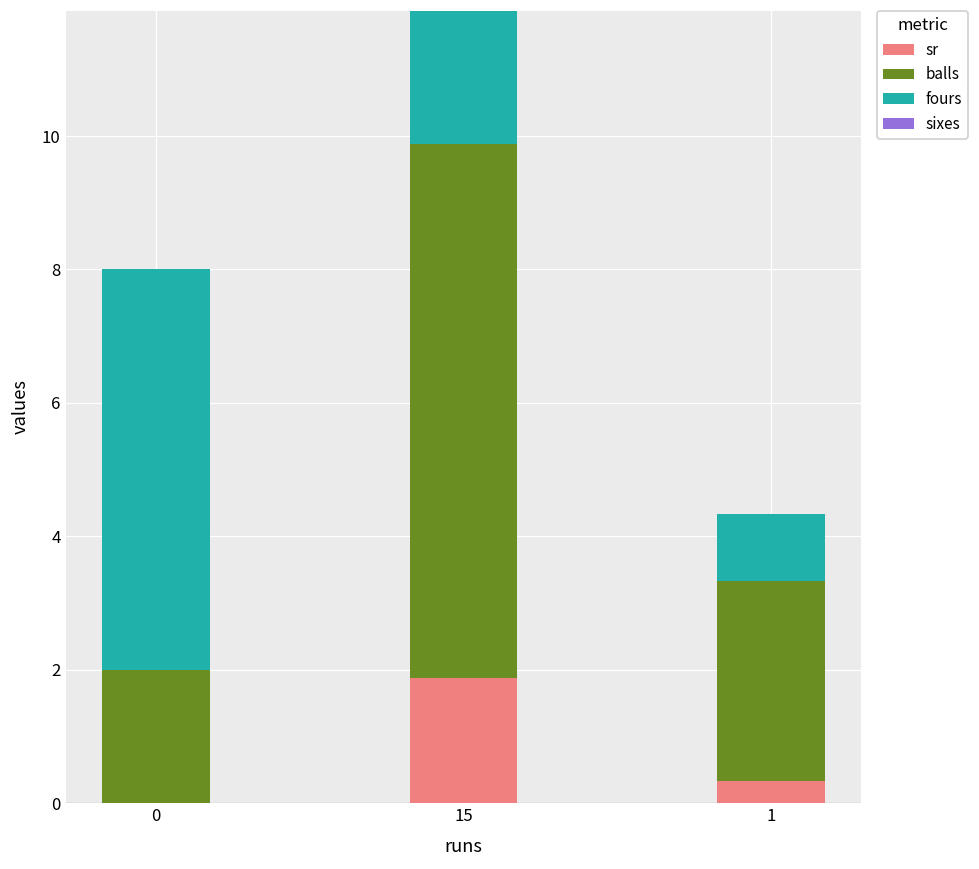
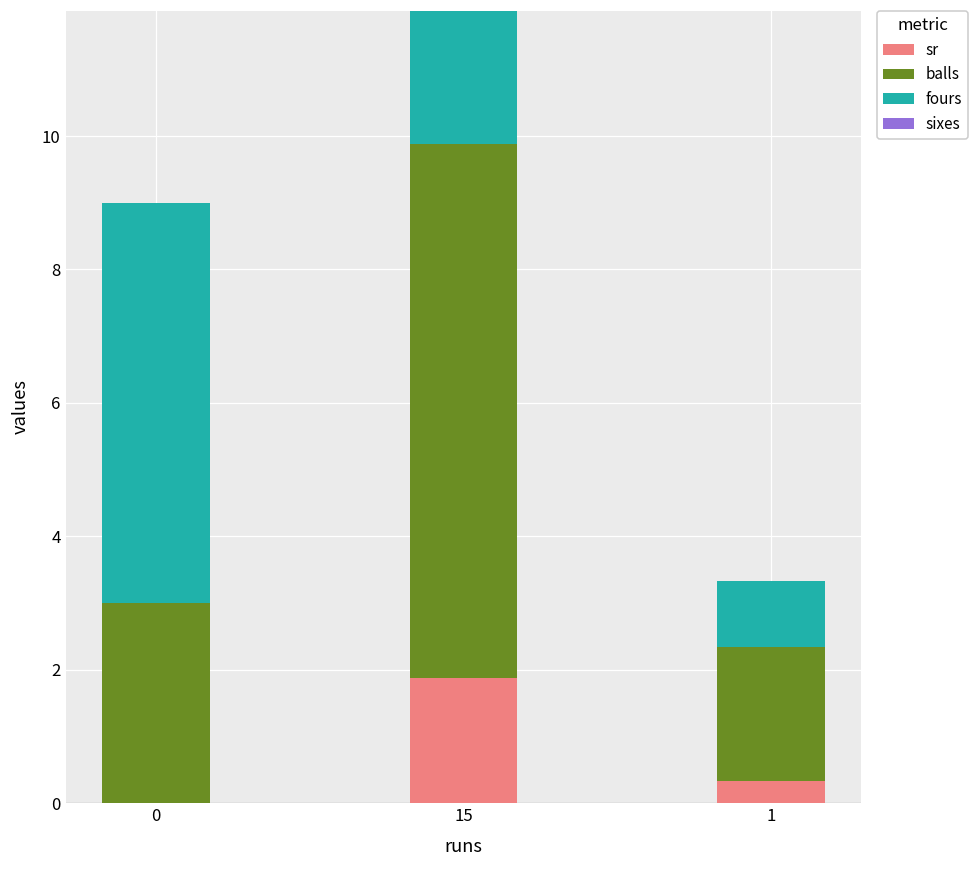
  {
    "balls": {
-     "0": 2,
+     "0": 3,
      "15": 8,
-     "1": 3
+     "1": 2
    }
  }
